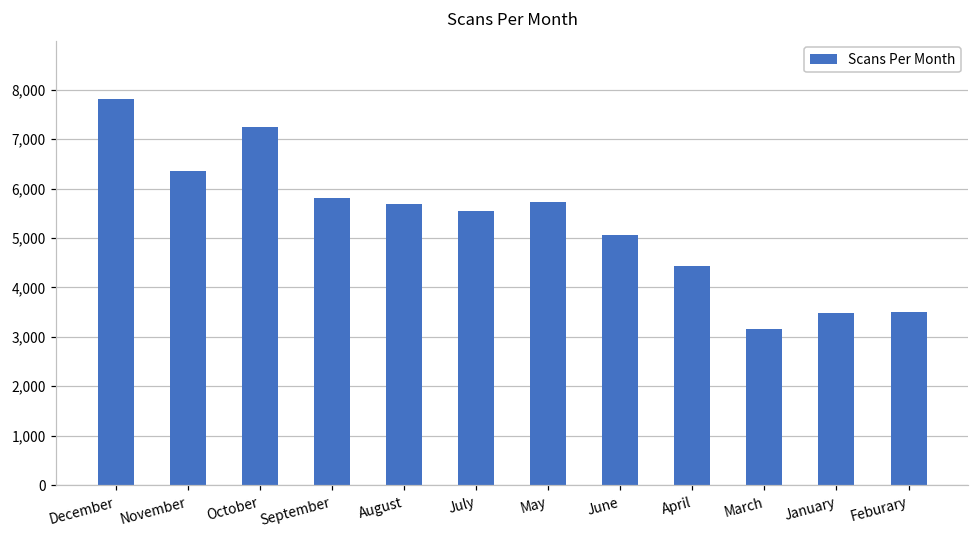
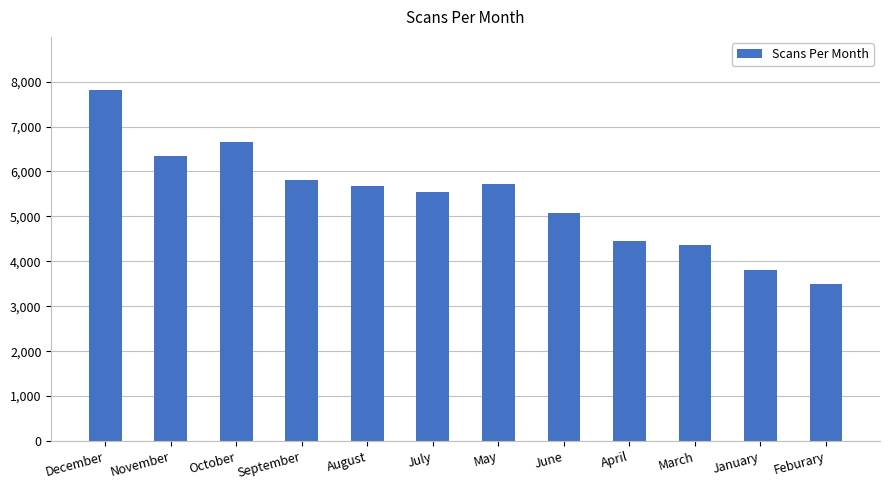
  {
    "December": "7,800",
    "November": "6,400",
-   "October": "7,200",
+   "October": "6,600",
    "September": "5,800",
    "August": "5,700",
    "July": "5,500",
    "May": "5,700",
    "June": "5,100",
    "April": "4,400",
-   "March": "3,200",
-   "January": "3,500",
+   "March": "4,400",
+   "January": "3,800",
    "Feburary": "3,500"
  }
